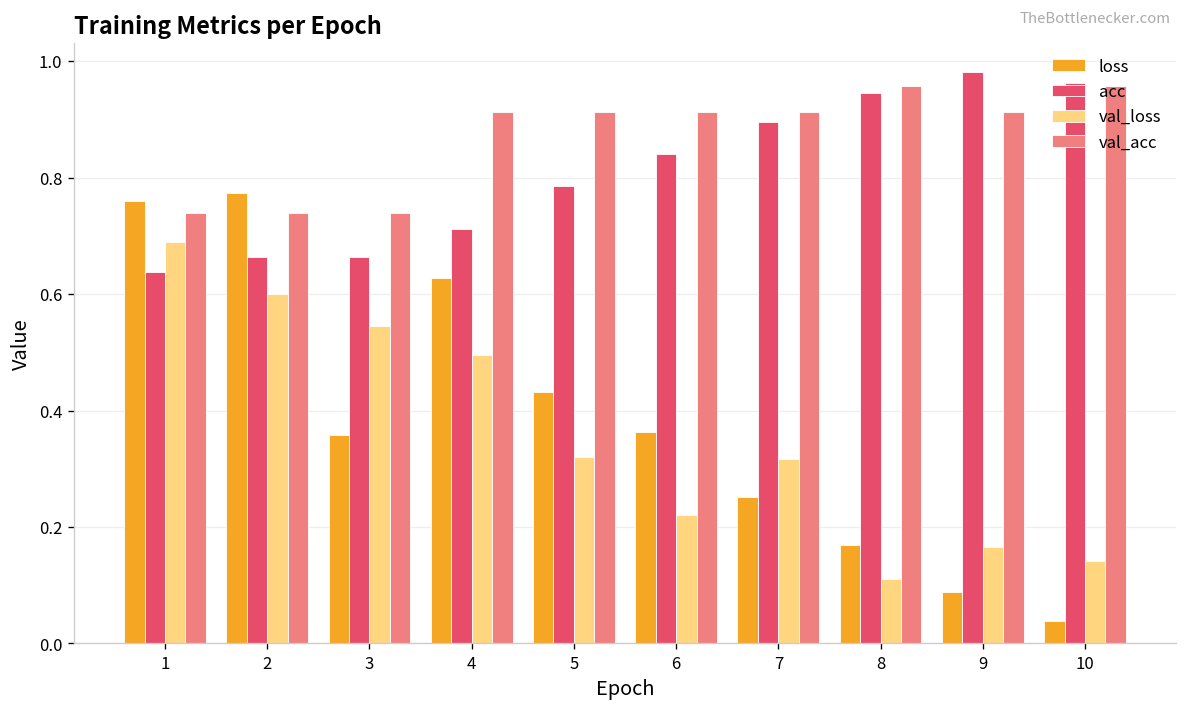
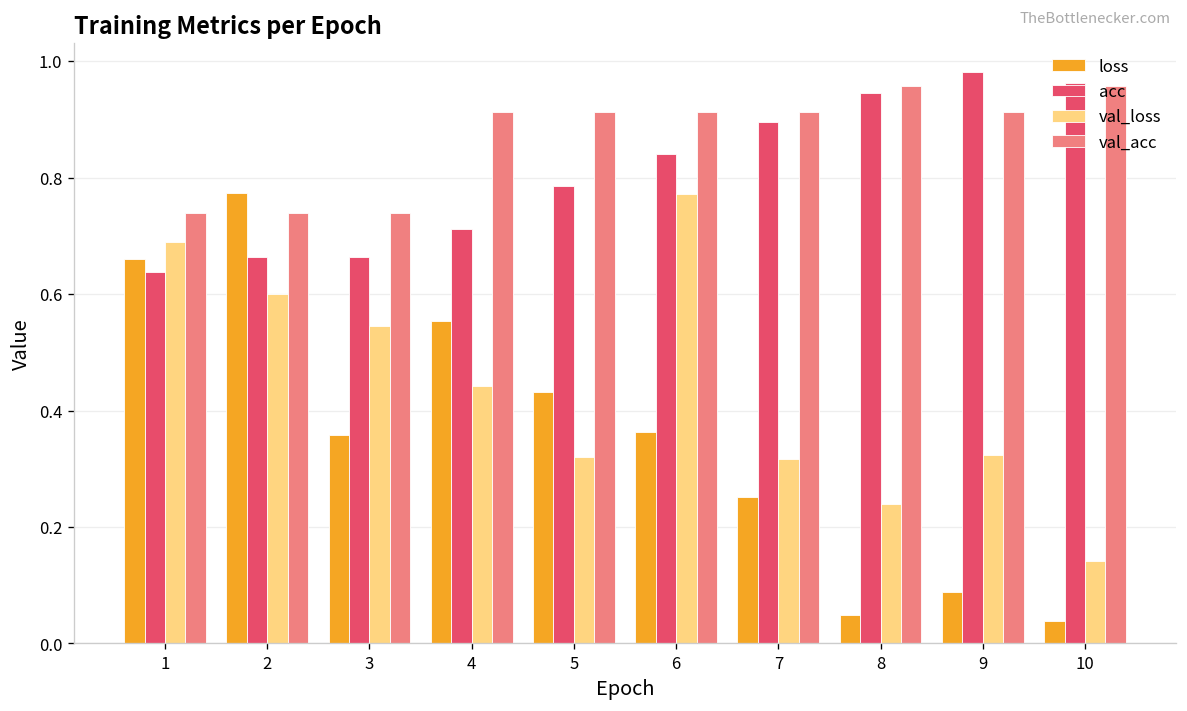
  {
    "loss": {
-     "1": 0.76,
+     "1": 0.66,
      "2": 0.77,
      "3": 0.36,
-     "4": 0.63,
+     "4": 0.55,
      "5": 0.43,
      "6": 0.36,
      "7": 0.25,
-     "8": 0.17,
+     "8": 0.05,
      "9": 0.09,
      "10": 0.04
    },
    "val_loss": {
      "1": 0.69,
      "2": 0.60,
      "3": 0.55,
-     "4": 0.50,
+     "4": 0.44,
      "5": 0.32,
-     "6": 0.22,
+     "6": 0.77,
      "7": 0.32,
-     "8": 0.11,
-     "9": 0.17,
+     "8": 0.24,
+     "9": 0.32,
      "10": 0.14
    }
  }
